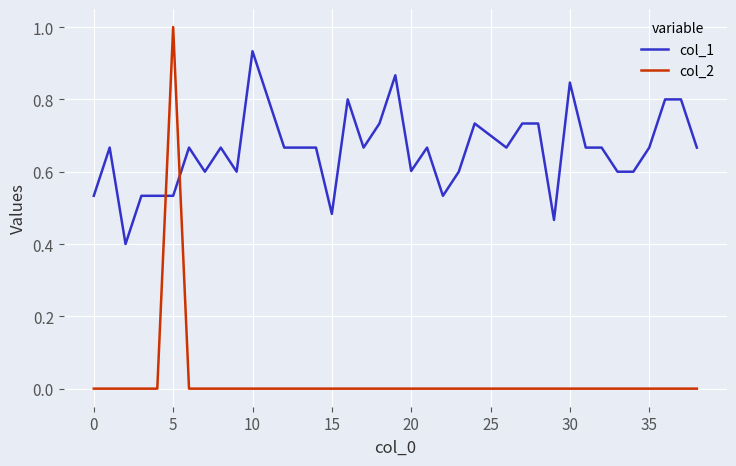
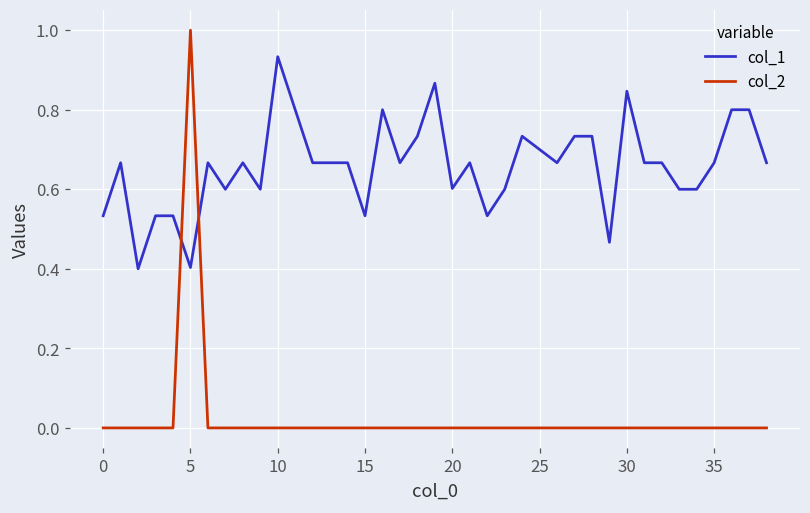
  {
    "col_1": {
      "0": 0.53,
-     "5": 0.53,
+     "5": 0.40,
      "10": 0.93,
-     "15": 0.48,
+     "15": 0.53,
      "20": 0.60,
      "25": 0.70,
      "30": 0.85,
      "35": 0.67
    },
    "col_2": {
      "0": 0.00,
      "5": 1.00,
      "10": 0.00,
      "15": 0.00,
      "20": 0.00,
      "25": 0.00,
      "30": 0.00,
      "35": 0.00
    }
  }
